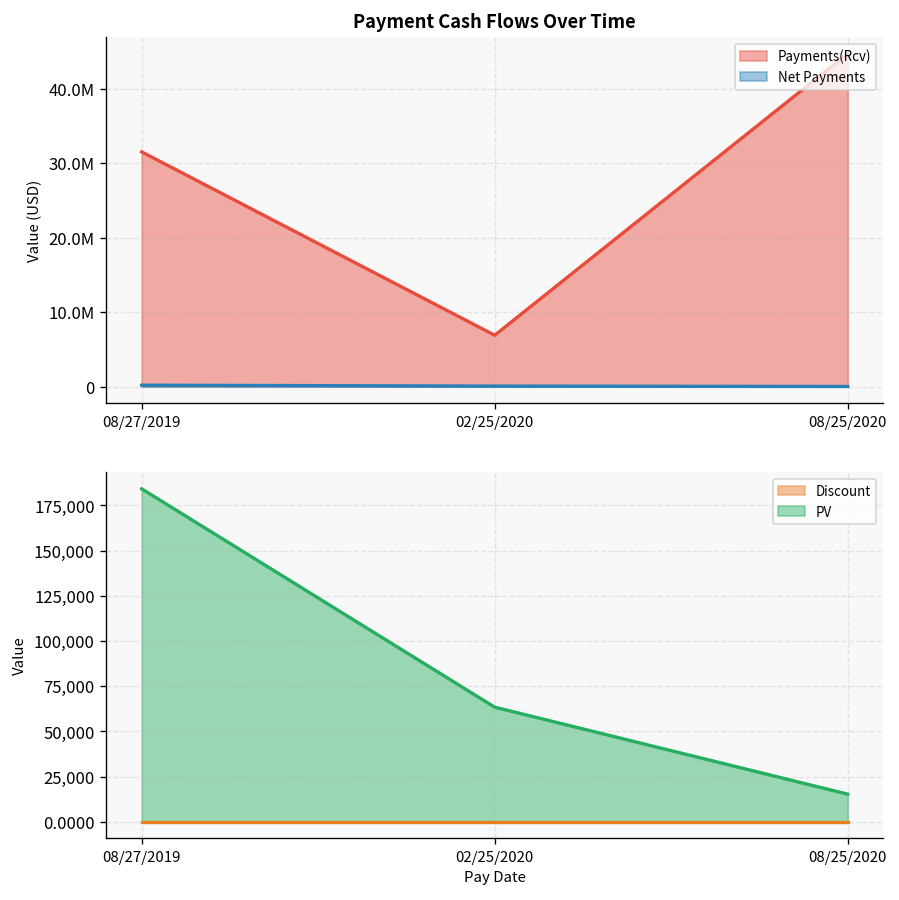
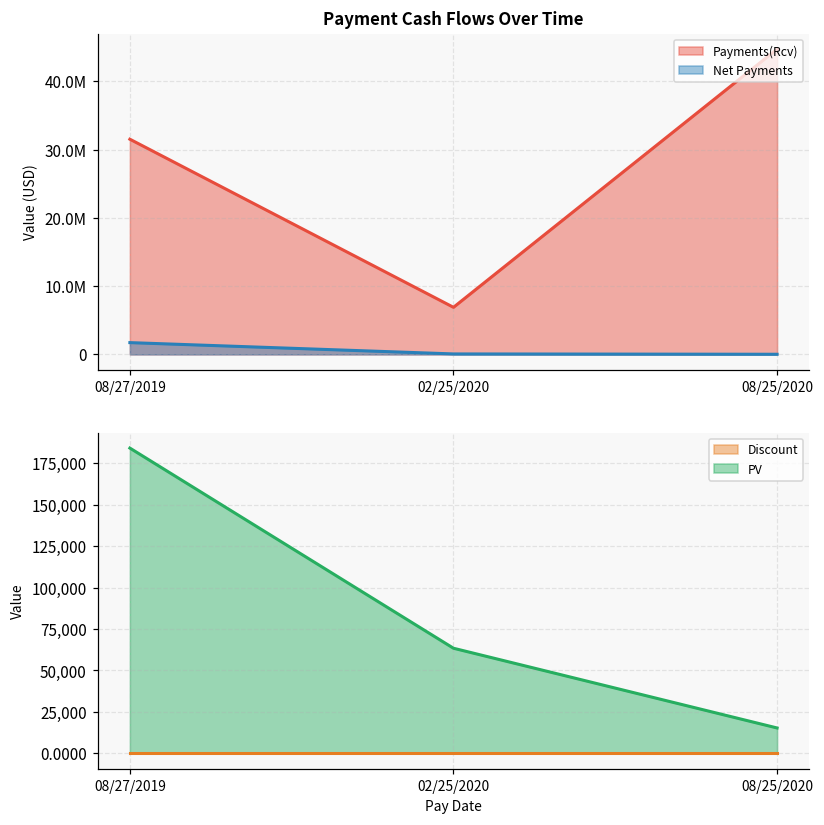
  {
    "Payment Cash Flows Over Time": {
      "Payments(Rcv)": {
        "08/27/2019": 32000000,
        "02/25/2020": 7000000
      },
      "Net Payments": {
-       "08/27/2019": 0,
+       "08/27/2019": 2000000,
        "02/25/2020": 0,
        "08/25/2020": 0
      }
    }
  }
